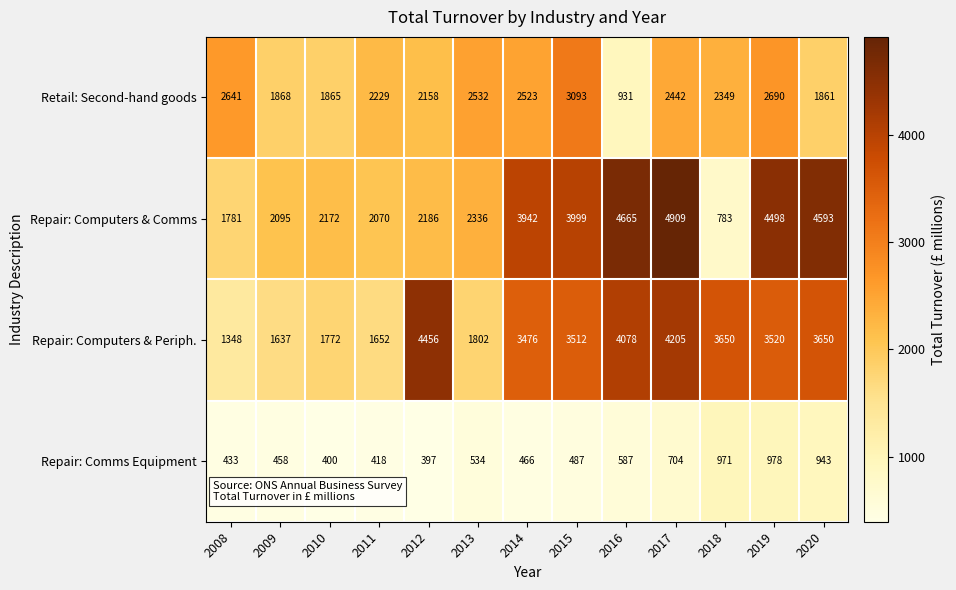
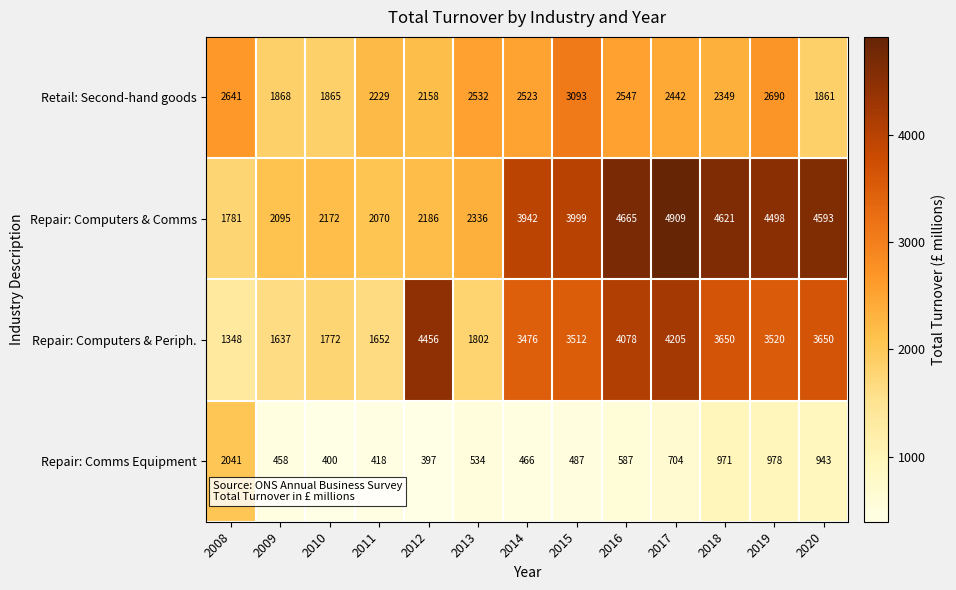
  {
    "Retail: Second-hand goods": {
      "2008": 2641,
      "2009": 1868,
      "2010": 1865,
      "2011": 2229,
      "2012": 2158,
      "2013": 2532,
      "2014": 2523,
      "2015": 3093,
-     "2016": 931,
+     "2016": 2547,
      "2017": 2442,
      "2018": 2349,
      "2019": 2690,
      "2020": 1861
    },
    "Repair: Computers & Comms": {
      "2008": 1781,
      "2009": 2095,
      "2010": 2172,
      "2011": 2070,
      "2012": 2186,
      "2013": 2336,
      "2014": 3942,
      "2015": 3999,
      "2016": 4665,
      "2017": 4909,
-     "2018": 783,
+     "2018": 4621,
      "2019": 4498,
      "2020": 4593
    },
    "Repair: Computers & Periph.": {
      "2008": 1348,
      "2009": 1637,
      "2010": 1772,
      "2011": 1652,
      "2012": 4456,
      "2013": 1802,
      "2014": 3476,
      "2015": 3512,
      "2016": 4078,
      "2017": 4205,
      "2018": 3650,
      "2019": 3520,
      "2020": 3650
    },
    "Repair: Comms Equipment": {
-     "2008": 433,
+     "2008": 2041,
      "2009": 458,
      "2010": 400,
      "2011": 418,
      "2012": 397,
      "2013": 534,
      "2014": 466,
      "2015": 487,
      "2016": 587,
      "2017": 704,
      "2018": 971,
      "2019": 978,
      "2020": 943
    }
  }
